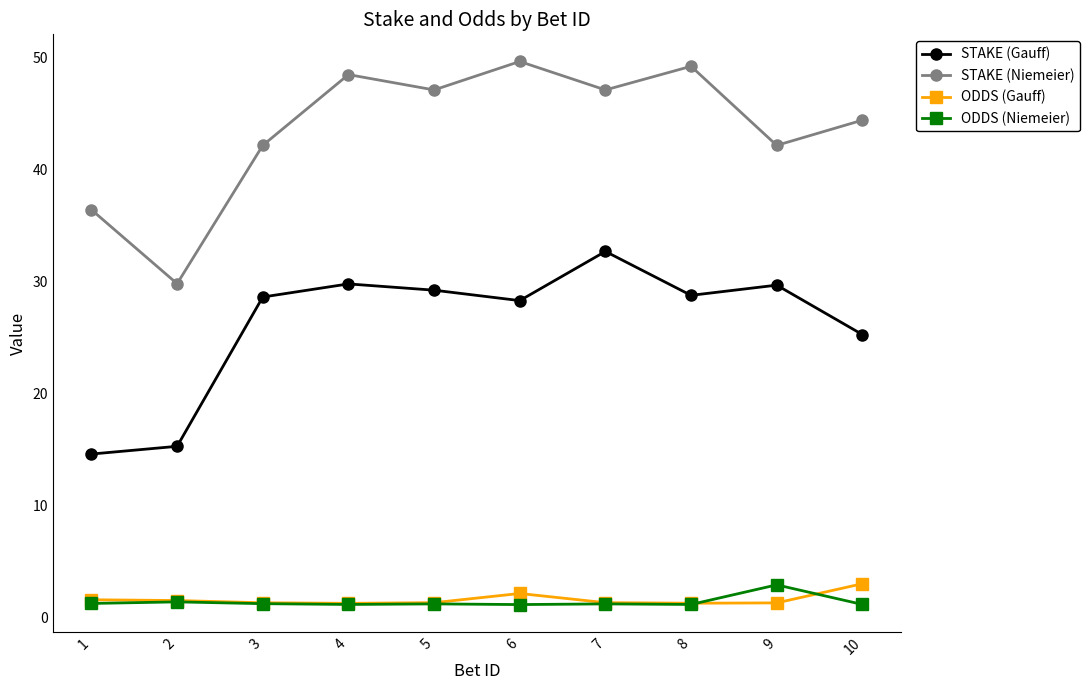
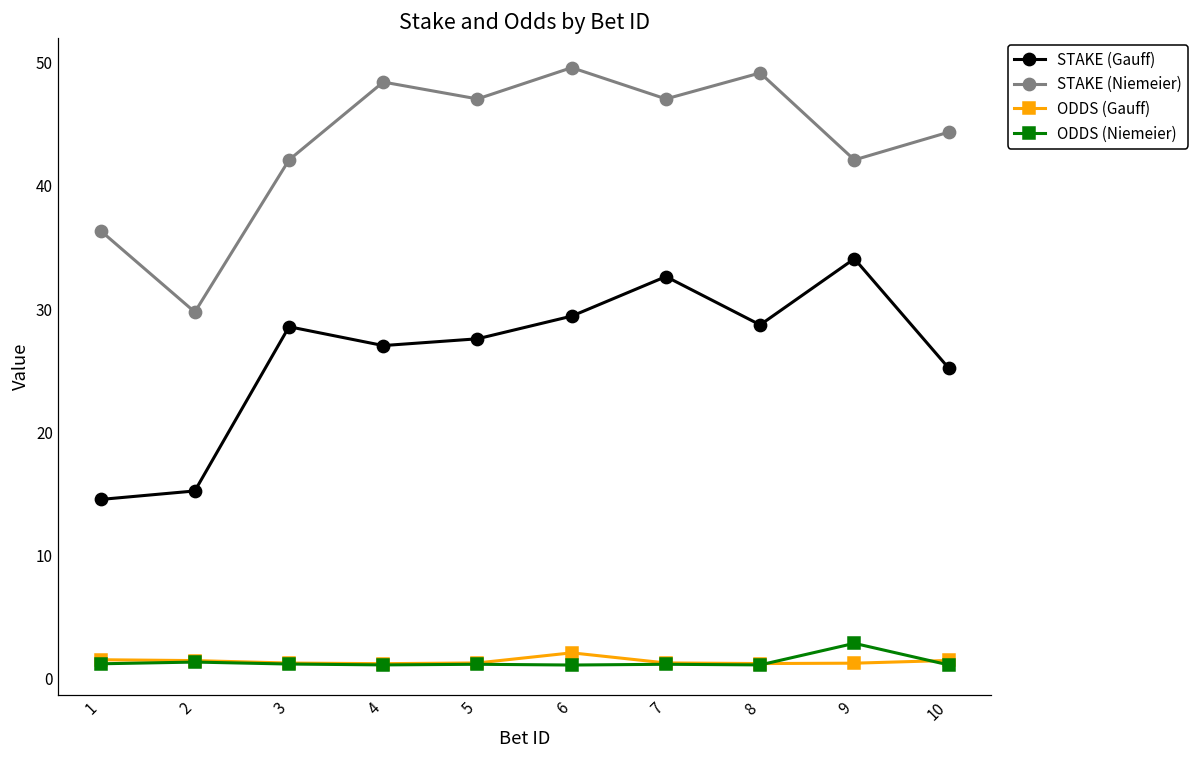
  {
    "STAKE (Gauff)": {
      "1": 14.6,
      "2": 15.2,
      "3": 28.6,
-     "4": 29.7,
-     "5": 29.2,
-     "6": 28.3,
+     "4": 27.0,
+     "5": 27.6,
+     "6": 29.4,
      "7": 32.6,
      "8": 28.7,
-     "9": 29.6,
+     "9": 34.1,
      "10": 25.2
    },
    "STAKE (Niemeier)": {
      "1": 36.4,
      "2": 29.8,
      "3": 42.1,
      "4": 48.4,
      "5": 47.1,
      "6": 49.6,
      "7": 47.1,
      "8": 49.2,
      "9": 42.1,
      "10": 44.4
    },
    "ODDS (Gauff)": {
      "1": 1.5,
      "6": 2.1,
      "9": 1.3,
-     "10": 3.0
+     "10": 1.5
    },
    "ODDS (Niemeier)": {
      "1": 1.2,
      "6": 1.1,
      "9": 2.9,
      "10": 1.1
    }
  }
